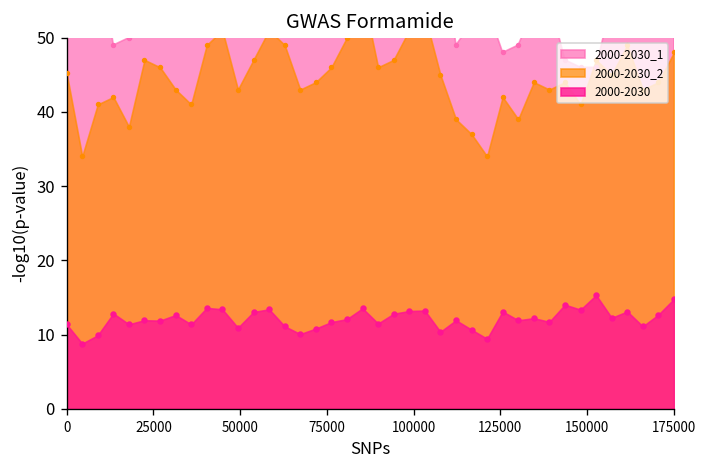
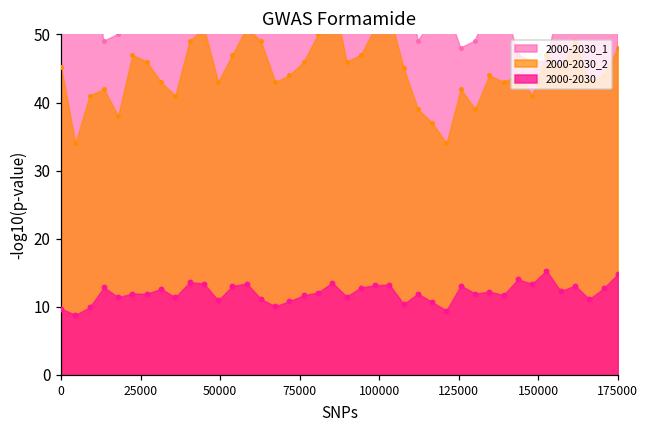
  {
    "2000-2030_2": {
      "0": 45,
      "175000": 48
    },
    "2000-2030": {
-     "0": 11,
+     "0": 10,
      "175000": 15
    }
  }
